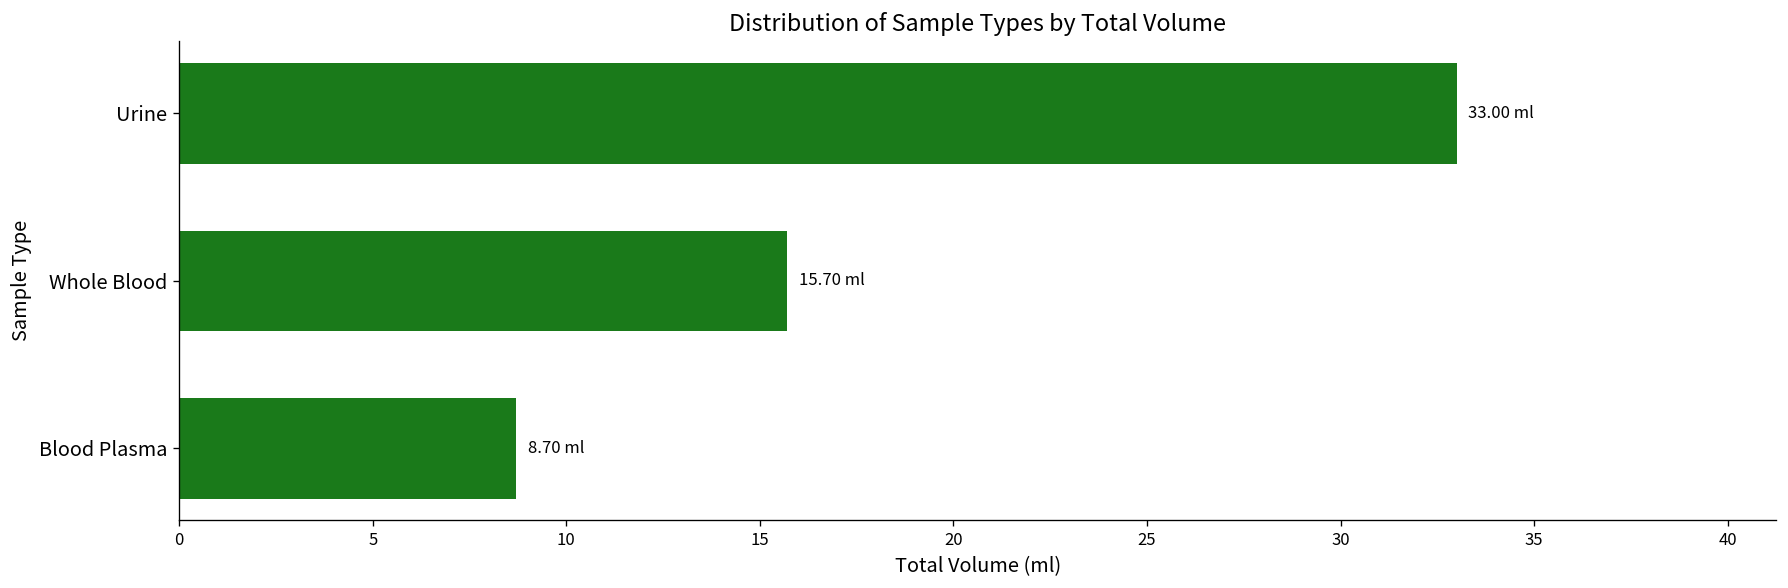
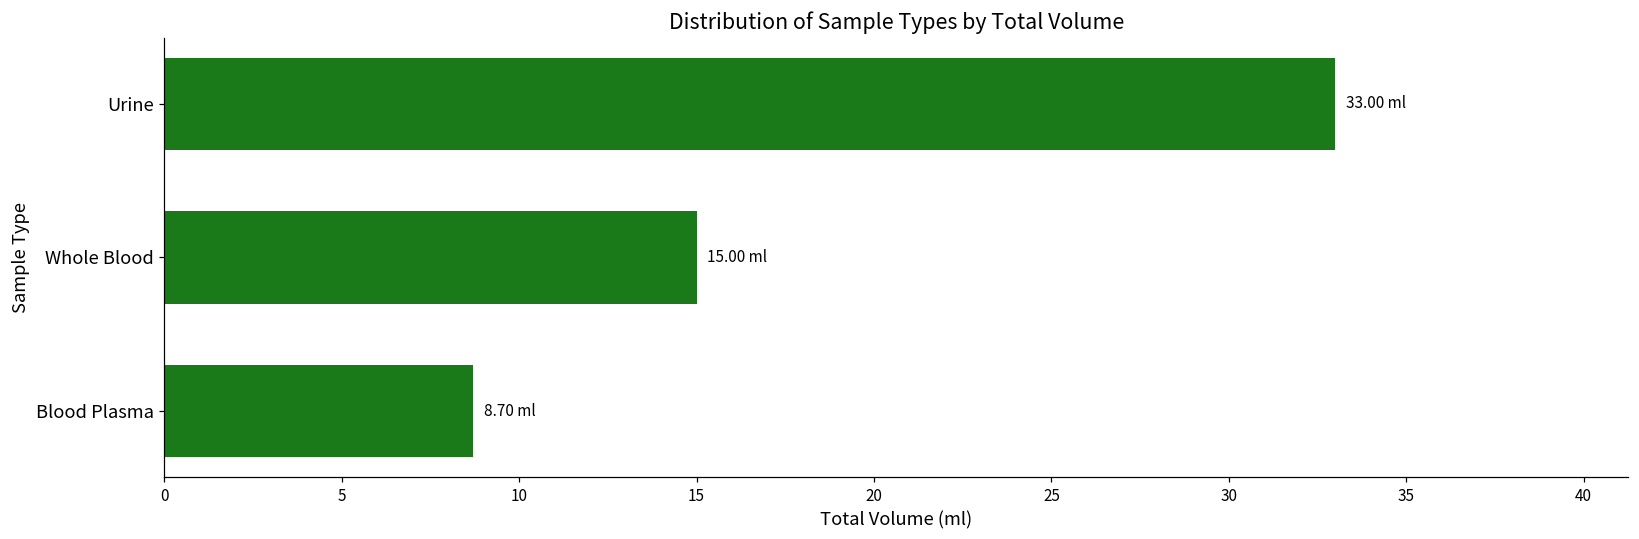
  {
    "Urine": 33.00,
-   "Whole Blood": 15.70,
+   "Whole Blood": 15.00,
    "Blood Plasma": 8.70
  }
